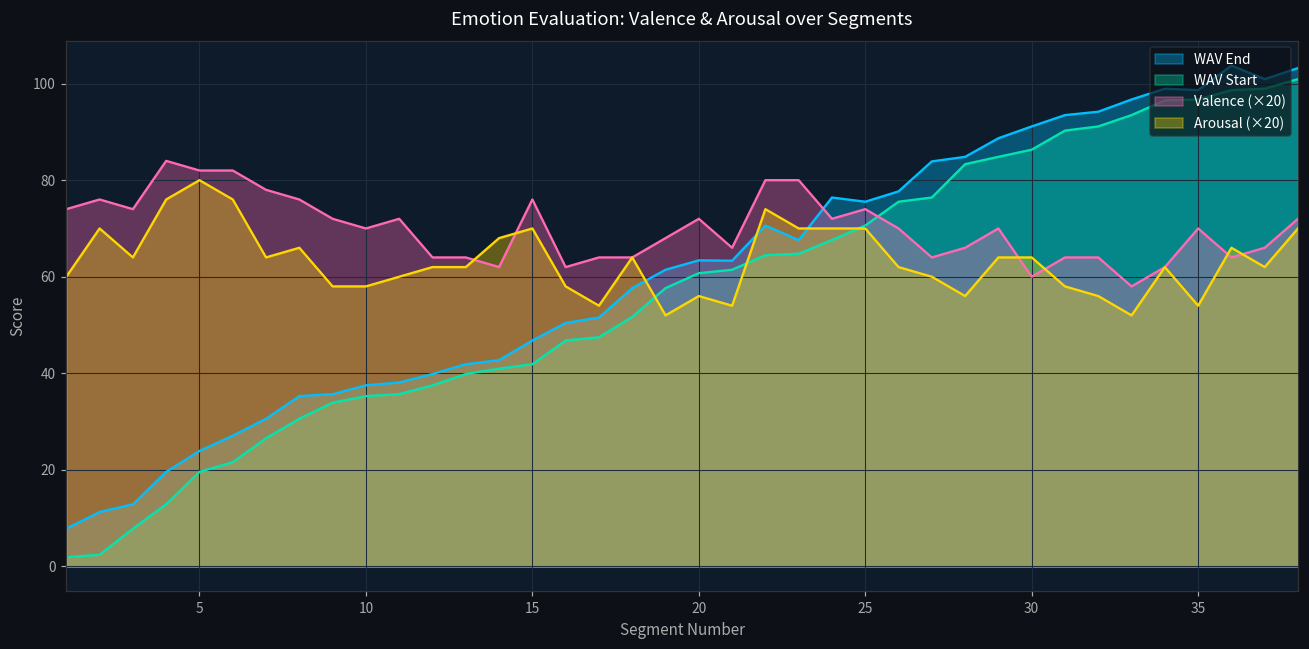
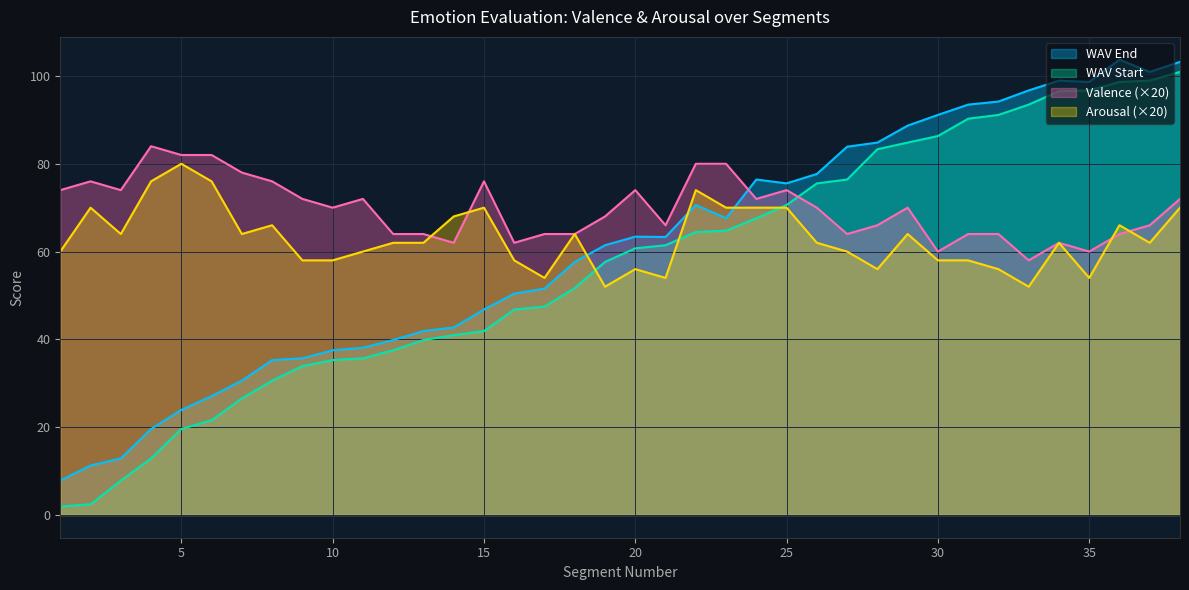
  {
    "Valence (×20)": {
      "5": 82,
      "10": 70,
      "15": 76,
-     "20": 72,
+     "20": 74,
      "25": 74,
      "30": 60,
-     "35": 70
+     "35": 60
    },
    "Arousal (×20)": {
      "5": 80,
      "10": 58,
      "15": 70,
      "20": 56,
      "25": 70,
-     "30": 64,
+     "30": 58,
      "35": 54
    }
  }
